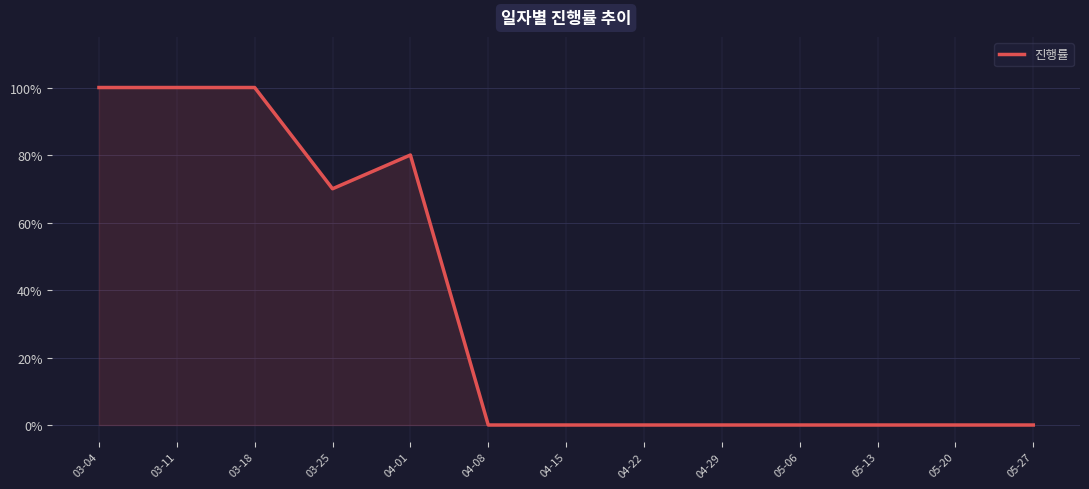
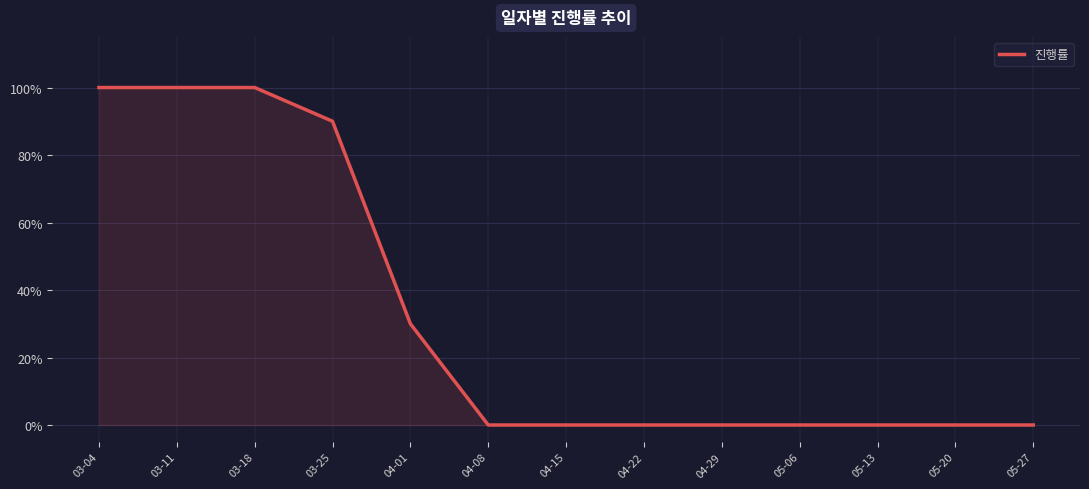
  {
    "03-04": "100%",
    "03-11": "100%",
    "03-18": "100%",
-   "03-25": "70%",
-   "04-01": "80%",
+   "03-25": "90%",
+   "04-01": "30%",
    "04-08": "0%",
    "04-15": "0%",
    "04-22": "0%",
    "04-29": "0%",
    "05-06": "0%",
    "05-13": "0%",
    "05-20": "0%",
    "05-27": "0%"
  }
